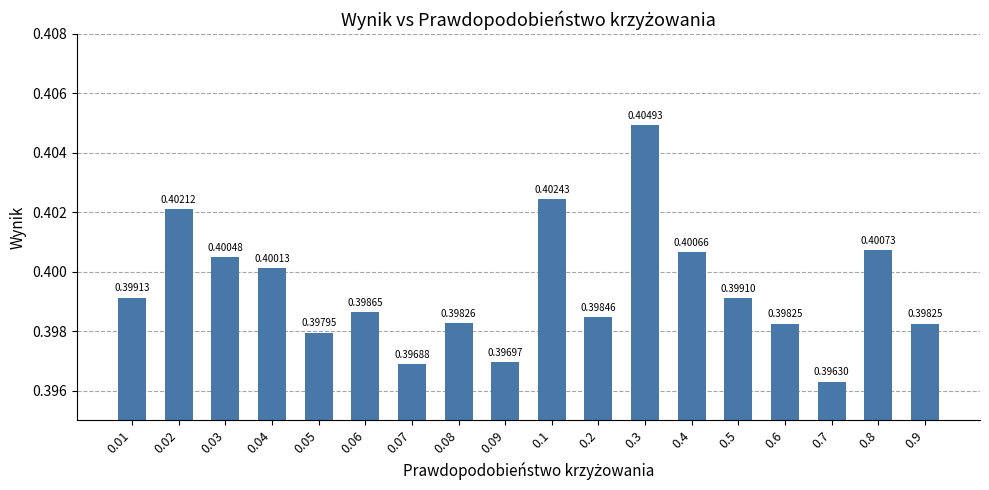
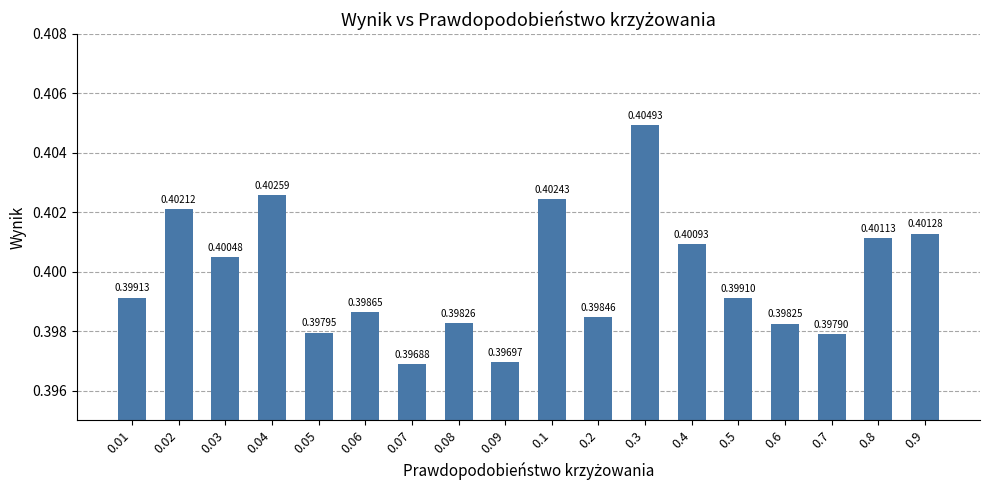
  {
    "0.01": 0.39913,
    "0.02": 0.40212,
    "0.03": 0.40048,
-   "0.04": 0.40013,
+   "0.04": 0.40259,
    "0.05": 0.39795,
    "0.06": 0.39865,
    "0.07": 0.39688,
    "0.08": 0.39826,
    "0.09": 0.39697,
    "0.1": 0.40243,
    "0.2": 0.39846,
    "0.3": 0.40493,
-   "0.4": 0.40066,
+   "0.4": 0.40093,
    "0.5": 0.39910,
    "0.6": 0.39825,
-   "0.7": 0.39630,
-   "0.8": 0.40073,
-   "0.9": 0.39825
+   "0.7": 0.39790,
+   "0.8": 0.40113,
+   "0.9": 0.40128
  }
